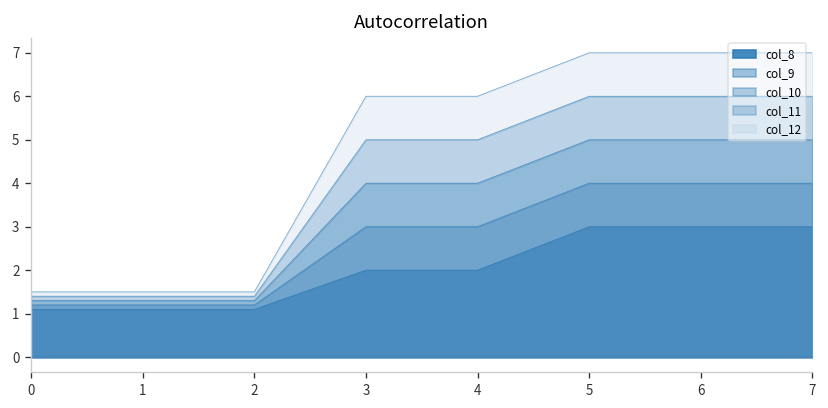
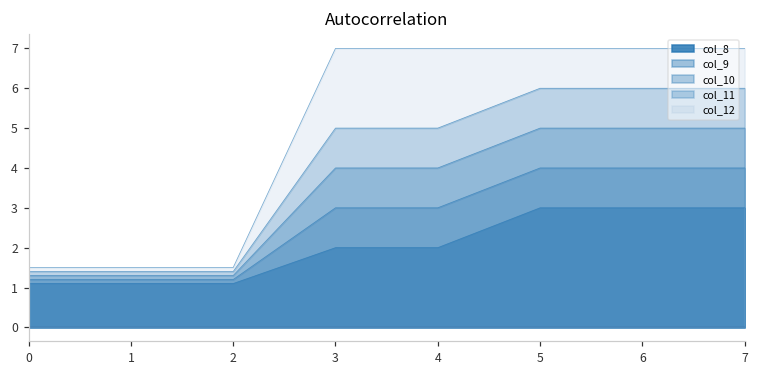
  {
    "col_12": {
      "0": 1.5,
      "1": 1.5,
      "2": 1.5,
-     "3": 6,
-     "4": 6,
+     "3": 7,
+     "4": 7,
      "5": 7,
      "6": 7,
      "7": 7
    }
  }
